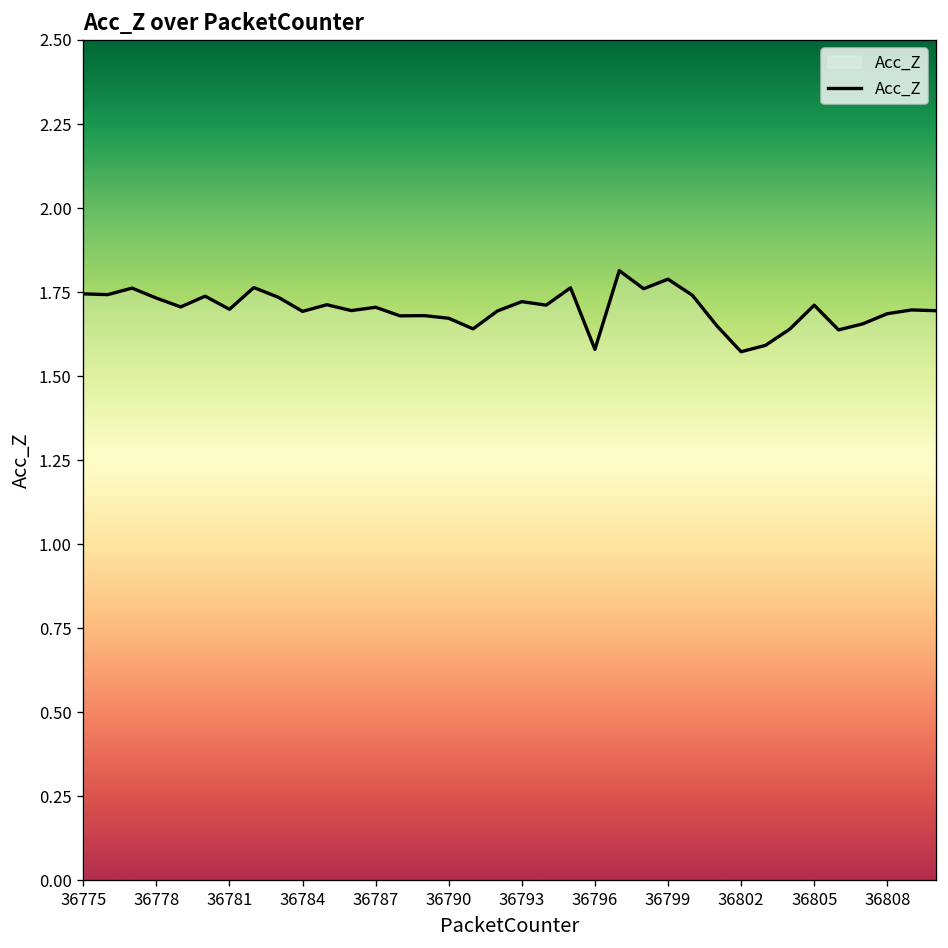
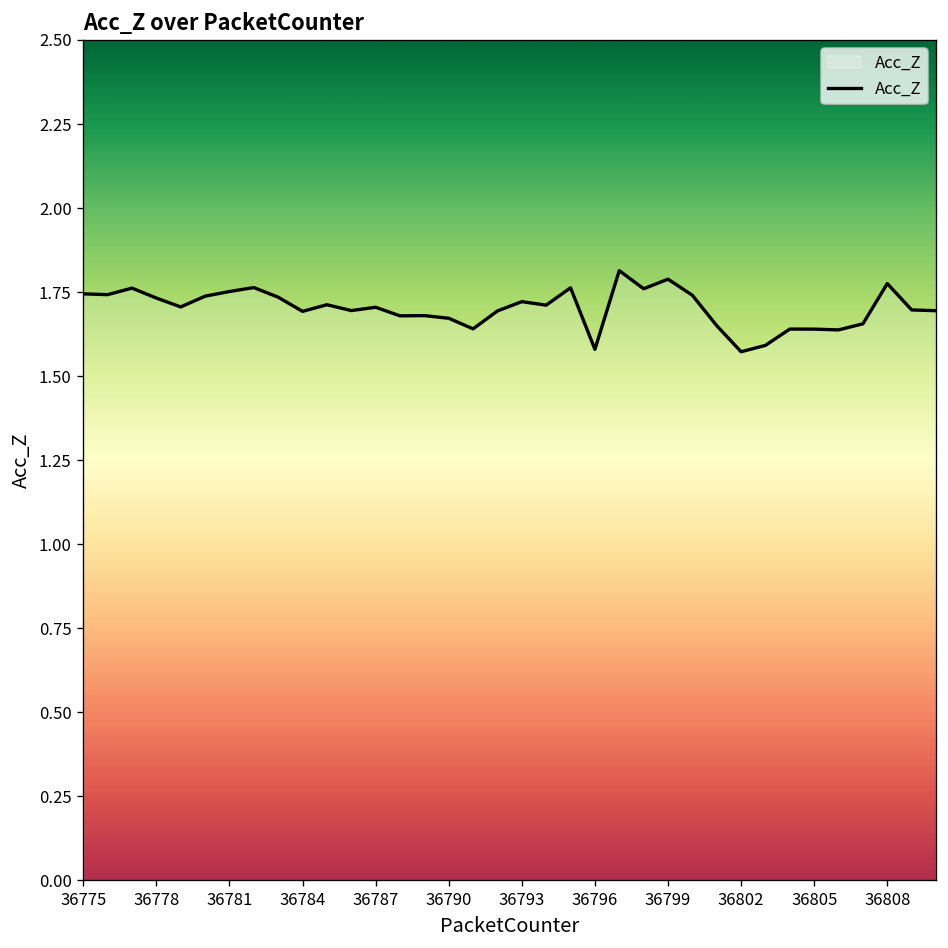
  {
    "36775": 1.74,
    "36778": 1.73,
-   "36781": 1.70,
+   "36781": 1.75,
    "36784": 1.69,
    "36787": 1.70,
    "36790": 1.67,
    "36793": 1.72,
    "36796": 1.58,
    "36799": 1.79,
    "36802": 1.57,
-   "36805": 1.71,
-   "36808": 1.69
+   "36805": 1.64,
+   "36808": 1.78
  }
